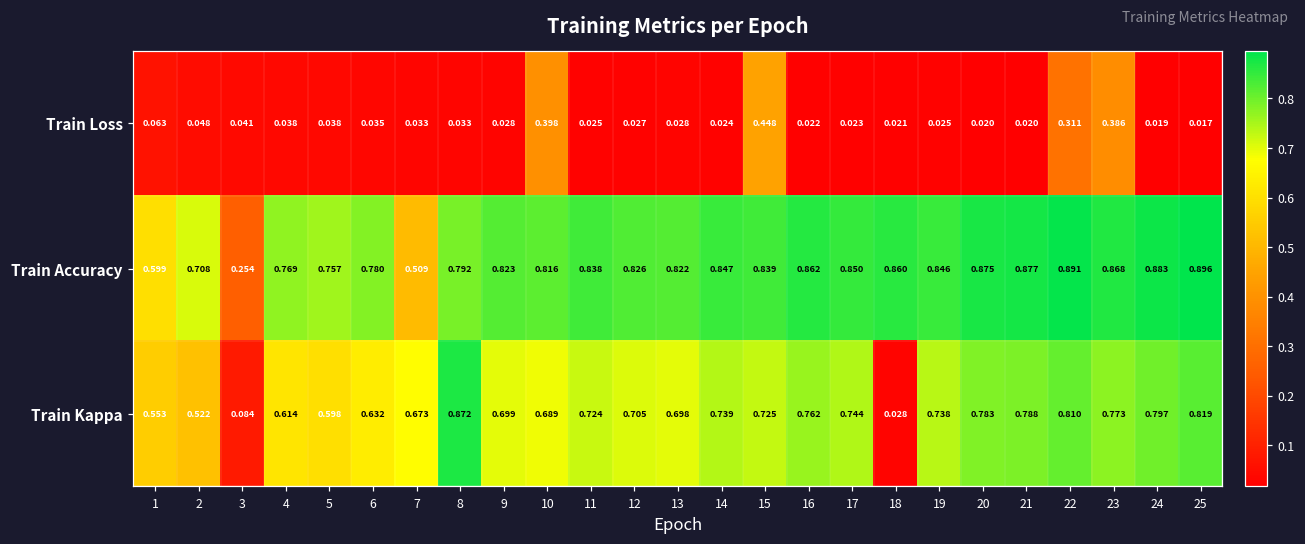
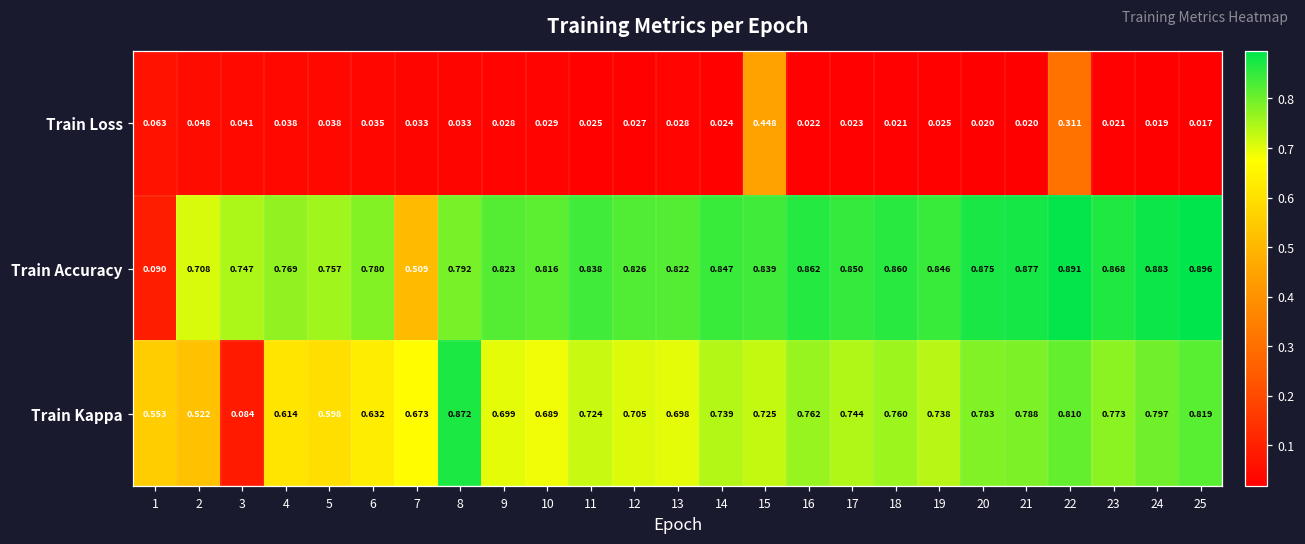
  {
    "Train Loss": {
      "1": 0.063,
      "2": 0.048,
      "3": 0.041,
      "4": 0.038,
      "5": 0.038,
      "6": 0.035,
      "7": 0.033,
      "8": 0.033,
      "9": 0.028,
-     "10": 0.398,
+     "10": 0.029,
      "11": 0.025,
      "12": 0.027,
      "13": 0.028,
      "14": 0.024,
      "15": 0.448,
      "16": 0.022,
      "17": 0.023,
      "18": 0.021,
      "19": 0.025,
      "20": 0.020,
      "21": 0.020,
      "22": 0.311,
-     "23": 0.386,
+     "23": 0.021,
      "24": 0.019,
      "25": 0.017
    },
    "Train Accuracy": {
-     "1": 0.599,
+     "1": 0.090,
      "2": 0.708,
-     "3": 0.254,
+     "3": 0.747,
      "4": 0.769,
      "5": 0.757,
      "6": 0.780,
      "7": 0.509,
      "8": 0.792,
      "9": 0.823,
      "10": 0.816,
      "11": 0.838,
      "12": 0.826,
      "13": 0.822,
      "14": 0.847,
      "15": 0.839,
      "16": 0.862,
      "17": 0.850,
      "18": 0.860,
      "19": 0.846,
      "20": 0.875,
      "21": 0.877,
      "22": 0.891,
      "23": 0.868,
      "24": 0.883,
      "25": 0.896
    },
    "Train Kappa": {
      "1": 0.553,
      "2": 0.522,
      "3": 0.084,
      "4": 0.614,
      "5": 0.598,
      "6": 0.632,
      "7": 0.673,
      "8": 0.872,
      "9": 0.699,
      "10": 0.689,
      "11": 0.724,
      "12": 0.705,
      "13": 0.698,
      "14": 0.739,
      "15": 0.725,
      "16": 0.762,
      "17": 0.744,
-     "18": 0.028,
+     "18": 0.760,
      "19": 0.738,
      "20": 0.783,
      "21": 0.788,
      "22": 0.810,
      "23": 0.773,
      "24": 0.797,
      "25": 0.819
    }
  }
